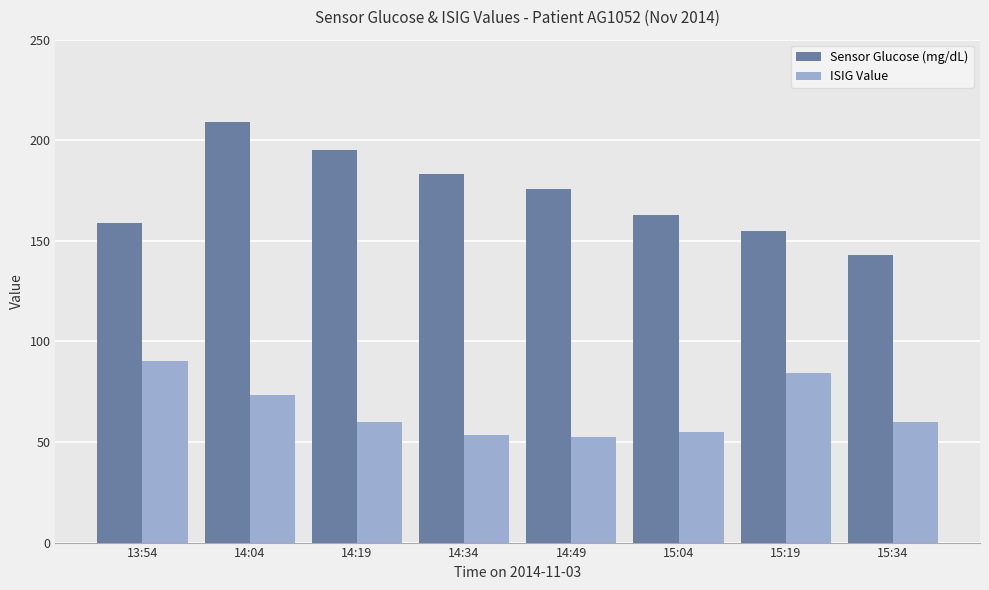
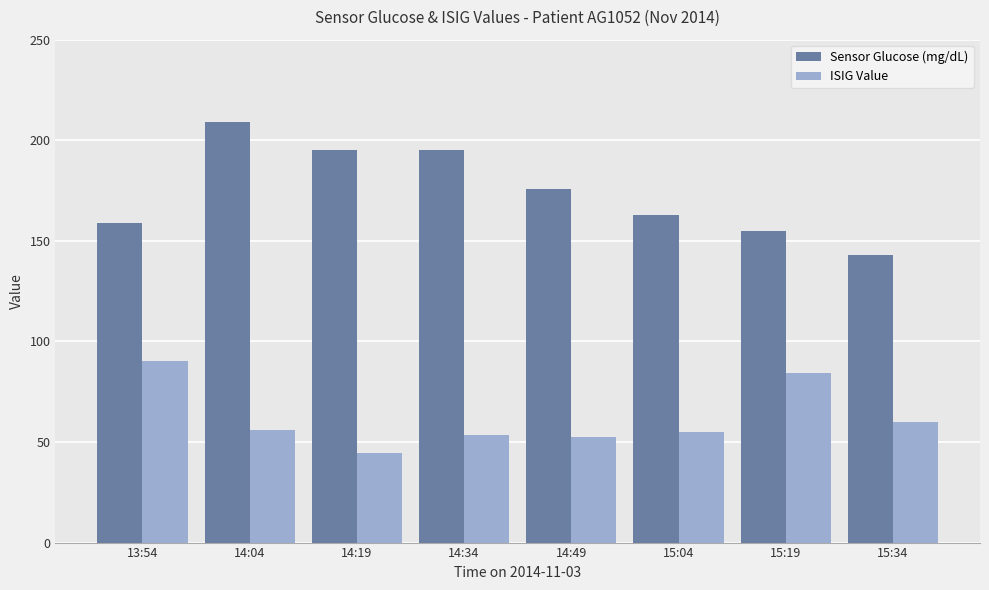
  {
    "Sensor Glucose (mg/dL)": {
      "13:54": 159,
      "14:04": 209,
      "14:19": 195,
-     "14:34": 183,
+     "14:34": 195,
      "14:49": 176,
      "15:04": 163,
      "15:19": 155,
      "15:34": 143
    },
    "ISIG Value": {
      "13:54": 90,
-     "14:04": 73,
-     "14:19": 60,
+     "14:04": 56,
+     "14:19": 44,
      "14:34": 53,
      "14:49": 53,
      "15:04": 55,
      "15:19": 84,
      "15:34": 60
    }
  }
